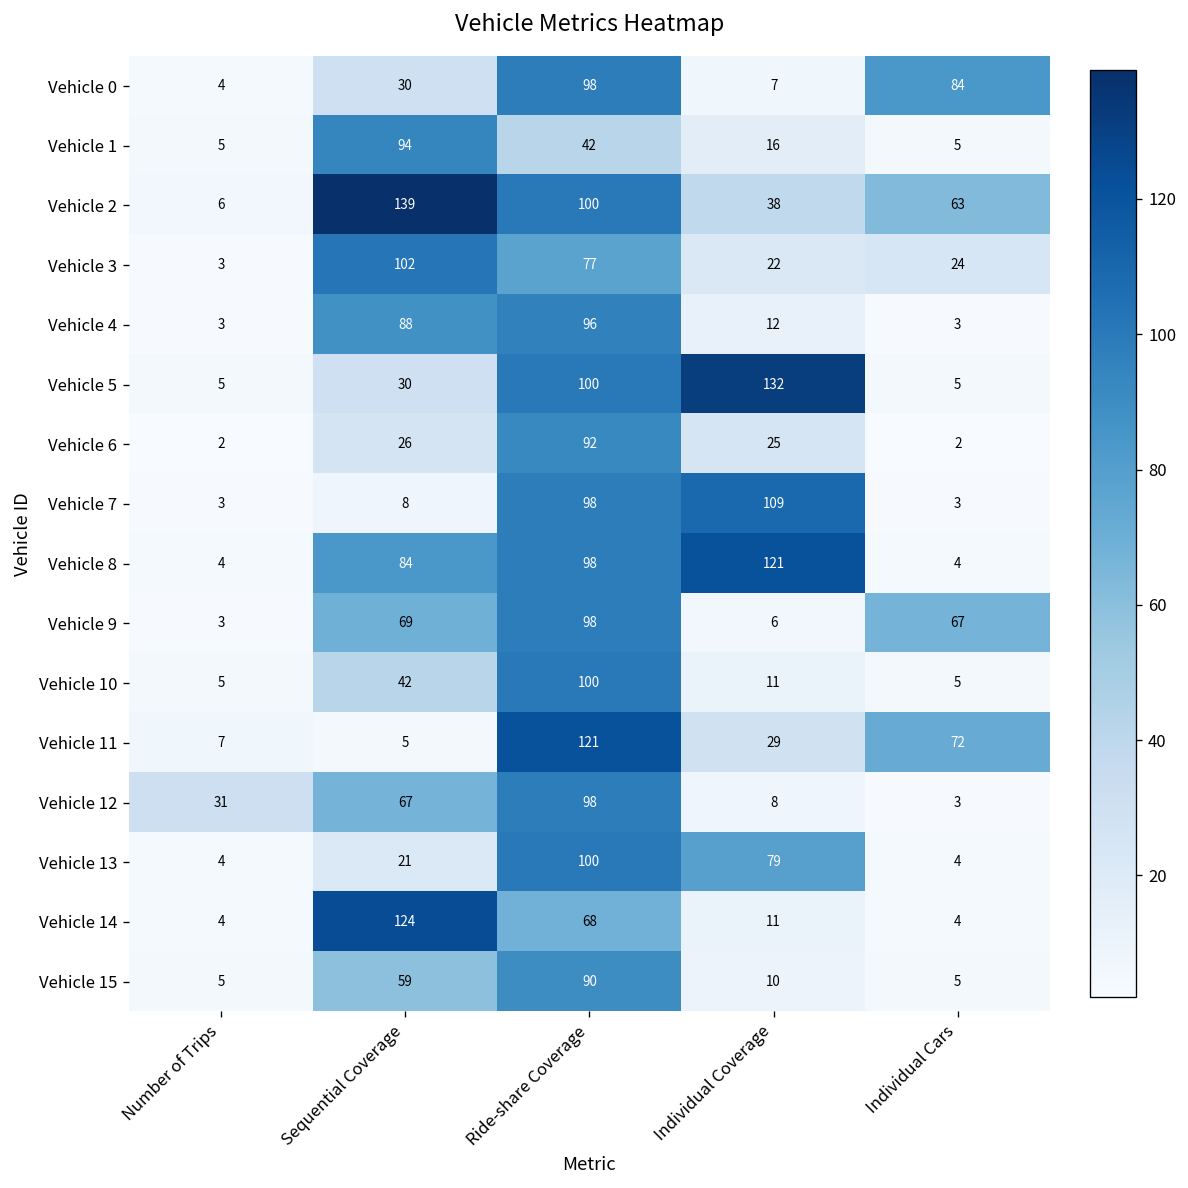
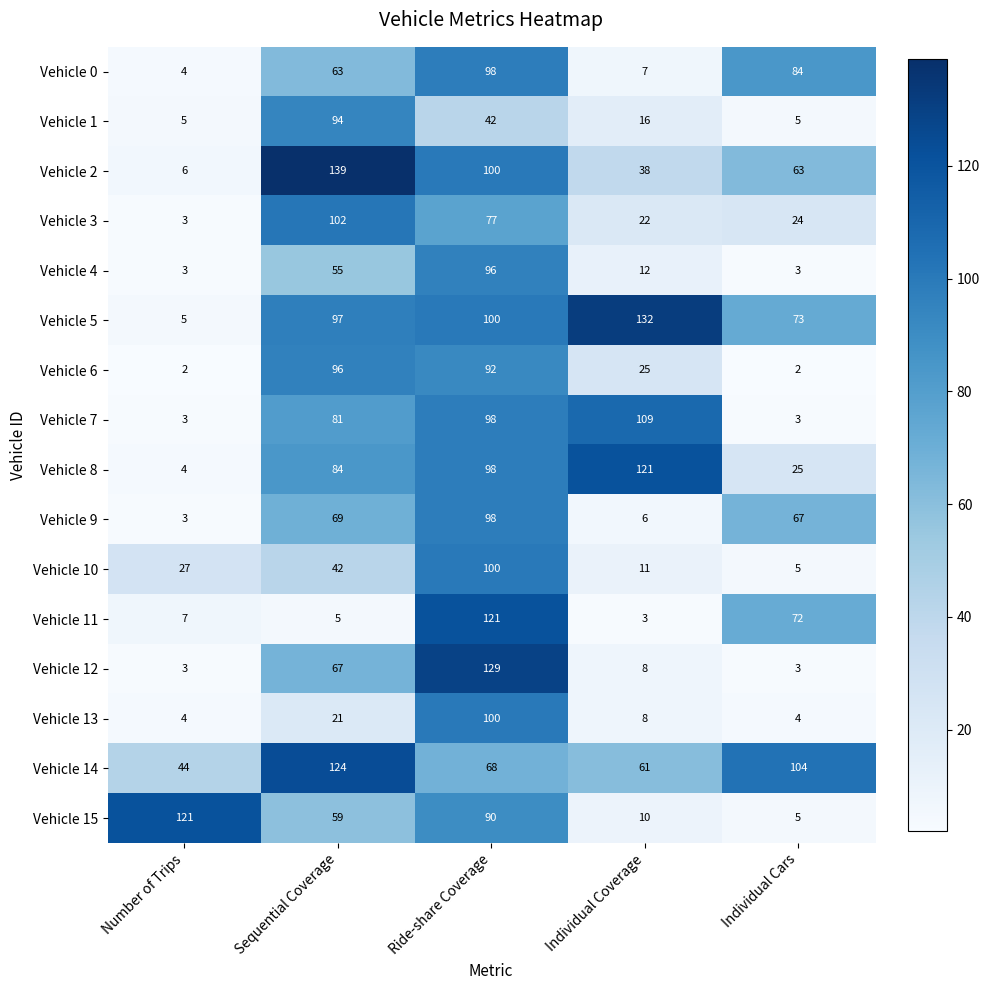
  {
    "Vehicle 0": {
      "Number of Trips": 4,
-     "Sequential Coverage": 30,
+     "Sequential Coverage": 63,
      "Ride-share Coverage": 98,
      "Individual Coverage": 7,
      "Individual Cars": 84
    },
    "Vehicle 1": {
      "Number of Trips": 5,
      "Sequential Coverage": 94,
      "Ride-share Coverage": 42,
      "Individual Coverage": 16,
      "Individual Cars": 5
    },
    "Vehicle 2": {
      "Number of Trips": 6,
      "Sequential Coverage": 139,
      "Ride-share Coverage": 100,
      "Individual Coverage": 38,
      "Individual Cars": 63
    },
    "Vehicle 3": {
      "Number of Trips": 3,
      "Sequential Coverage": 102,
      "Ride-share Coverage": 77,
      "Individual Coverage": 22,
      "Individual Cars": 24
    },
    "Vehicle 4": {
      "Number of Trips": 3,
-     "Sequential Coverage": 88,
+     "Sequential Coverage": 55,
      "Ride-share Coverage": 96,
      "Individual Coverage": 12,
      "Individual Cars": 3
    },
    "Vehicle 5": {
      "Number of Trips": 5,
-     "Sequential Coverage": 30,
+     "Sequential Coverage": 97,
      "Ride-share Coverage": 100,
      "Individual Coverage": 132,
-     "Individual Cars": 5
+     "Individual Cars": 73
    },
    "Vehicle 6": {
      "Number of Trips": 2,
-     "Sequential Coverage": 26,
+     "Sequential Coverage": 96,
      "Ride-share Coverage": 92,
      "Individual Coverage": 25,
      "Individual Cars": 2
    },
    "Vehicle 7": {
      "Number of Trips": 3,
-     "Sequential Coverage": 8,
+     "Sequential Coverage": 81,
      "Ride-share Coverage": 98,
      "Individual Coverage": 109,
      "Individual Cars": 3
    },
    "Vehicle 8": {
      "Number of Trips": 4,
      "Sequential Coverage": 84,
      "Ride-share Coverage": 98,
      "Individual Coverage": 121,
-     "Individual Cars": 4
+     "Individual Cars": 25
    },
    "Vehicle 9": {
      "Number of Trips": 3,
      "Sequential Coverage": 69,
      "Ride-share Coverage": 98,
      "Individual Coverage": 6,
      "Individual Cars": 67
    },
    "Vehicle 10": {
-     "Number of Trips": 5,
+     "Number of Trips": 27,
      "Sequential Coverage": 42,
      "Ride-share Coverage": 100,
      "Individual Coverage": 11,
      "Individual Cars": 5
    },
    "Vehicle 11": {
      "Number of Trips": 7,
      "Sequential Coverage": 5,
      "Ride-share Coverage": 121,
-     "Individual Coverage": 29,
+     "Individual Coverage": 3,
      "Individual Cars": 72
    },
    "Vehicle 12": {
-     "Number of Trips": 31,
+     "Number of Trips": 3,
      "Sequential Coverage": 67,
-     "Ride-share Coverage": 98,
+     "Ride-share Coverage": 129,
      "Individual Coverage": 8,
      "Individual Cars": 3
    },
    "Vehicle 13": {
      "Number of Trips": 4,
      "Sequential Coverage": 21,
      "Ride-share Coverage": 100,
-     "Individual Coverage": 79,
+     "Individual Coverage": 8,
      "Individual Cars": 4
    },
    "Vehicle 14": {
-     "Number of Trips": 4,
+     "Number of Trips": 44,
      "Sequential Coverage": 124,
      "Ride-share Coverage": 68,
-     "Individual Coverage": 11,
-     "Individual Cars": 4
+     "Individual Coverage": 61,
+     "Individual Cars": 104
    },
    "Vehicle 15": {
-     "Number of Trips": 5,
+     "Number of Trips": 121,
      "Sequential Coverage": 59,
      "Ride-share Coverage": 90,
      "Individual Coverage": 10,
      "Individual Cars": 5
    }
  }
